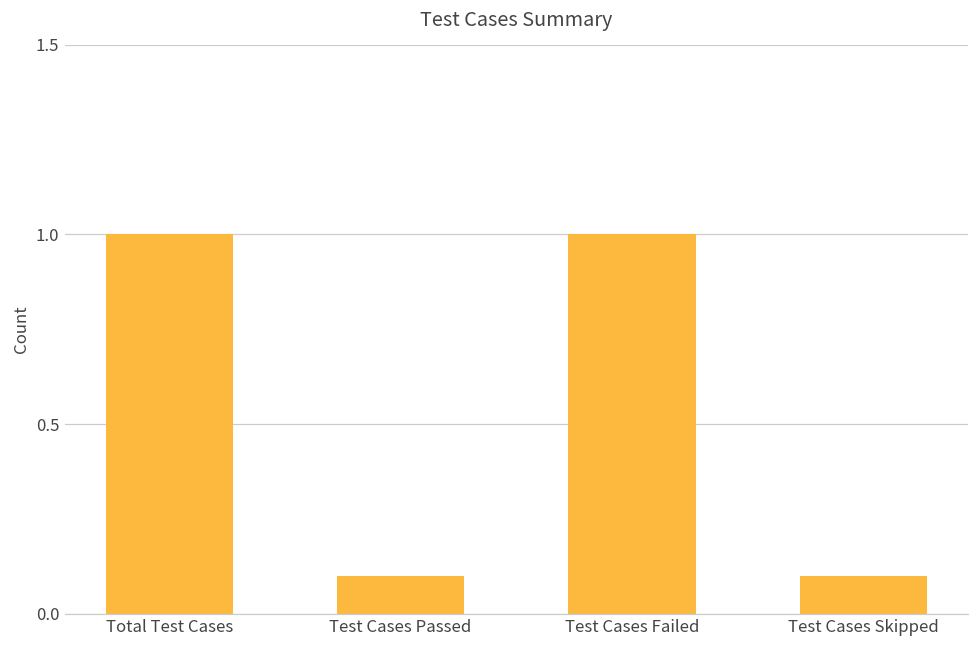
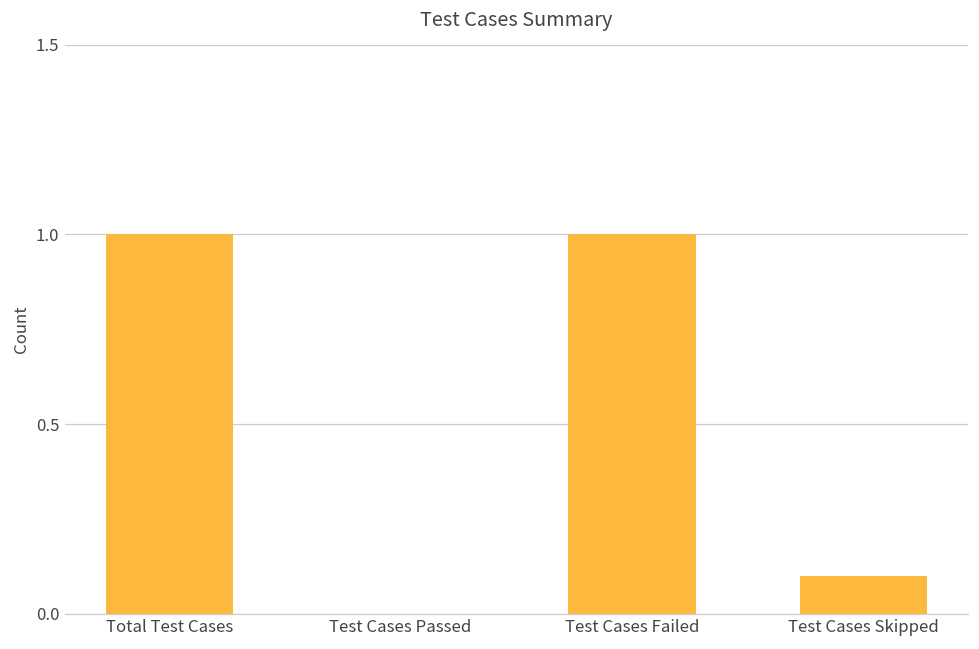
  {
    "Total Test Cases": 1.0,
-   "Test Cases Passed": 0.1,
+   "Test Cases Passed": 0.0,
    "Test Cases Failed": 1.0,
    "Test Cases Skipped": 0.1
  }
